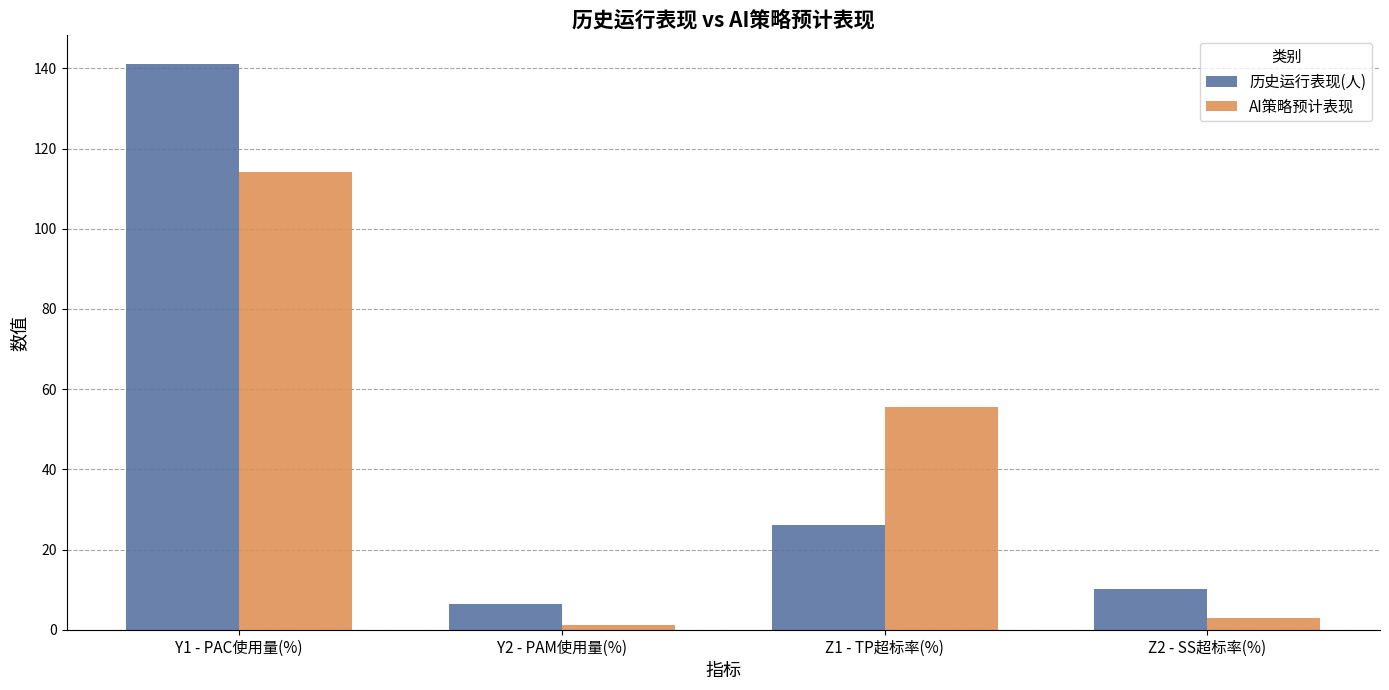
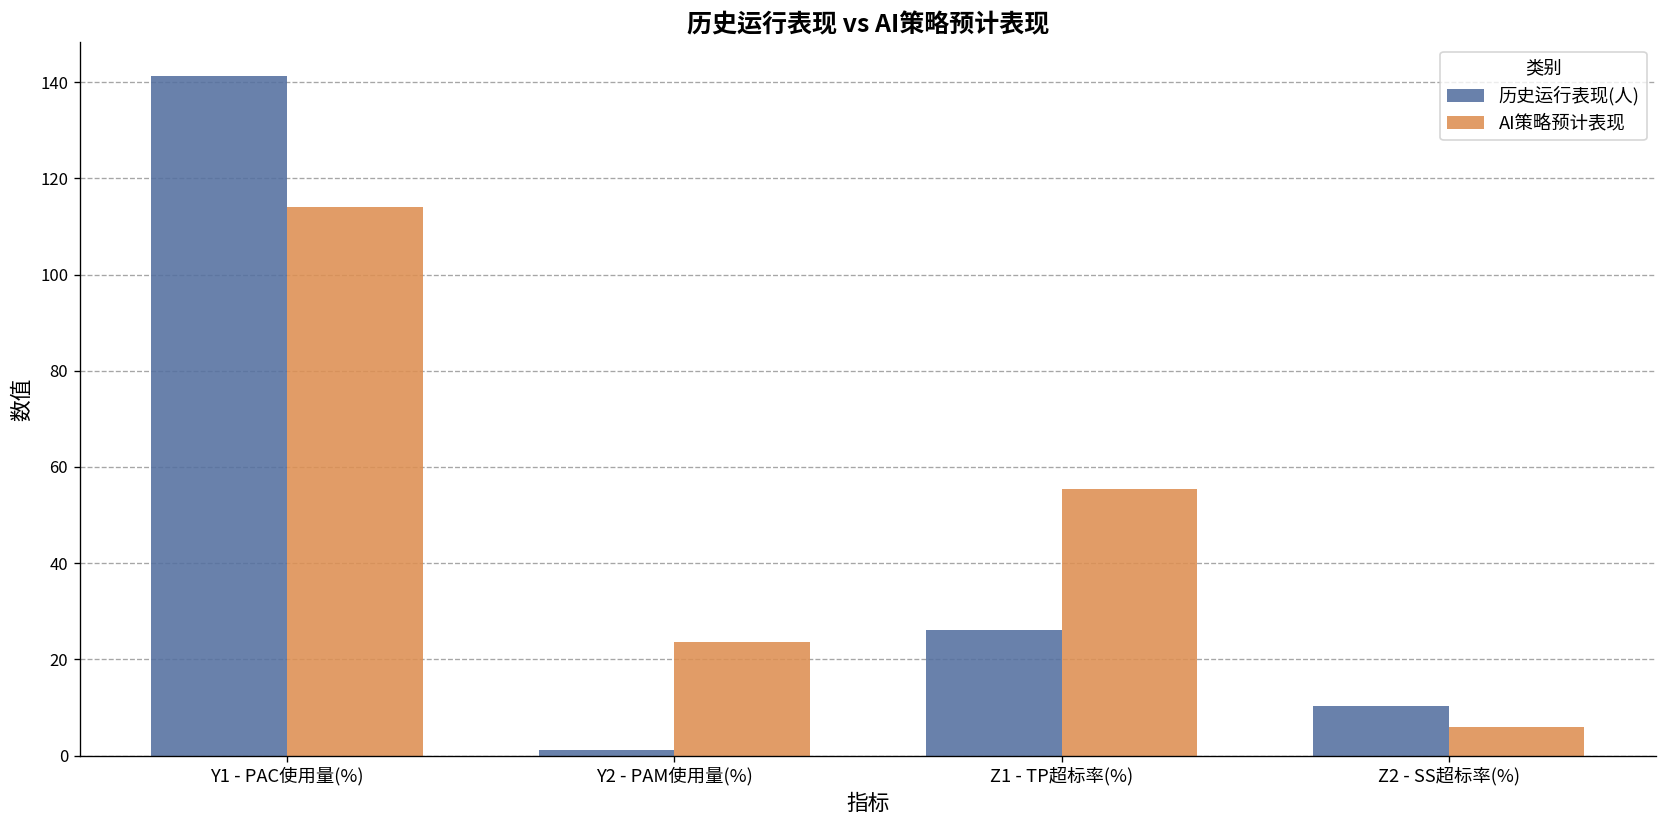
  {
    "历史运行表现(人)": {
      "Y1 - PAC使用量(%)": 141,
-     "Y2 - PAM使用量(%)": 6,
+     "Y2 - PAM使用量(%)": 1,
      "Z1 - TP超标率(%)": 26,
      "Z2 - SS超标率(%)": 10
    },
    "AI策略预计表现": {
      "Y1 - PAC使用量(%)": 114,
-     "Y2 - PAM使用量(%)": 1,
+     "Y2 - PAM使用量(%)": 24,
      "Z1 - TP超标率(%)": 55,
-     "Z2 - SS超标率(%)": 3
+     "Z2 - SS超标率(%)": 6
    }
  }
